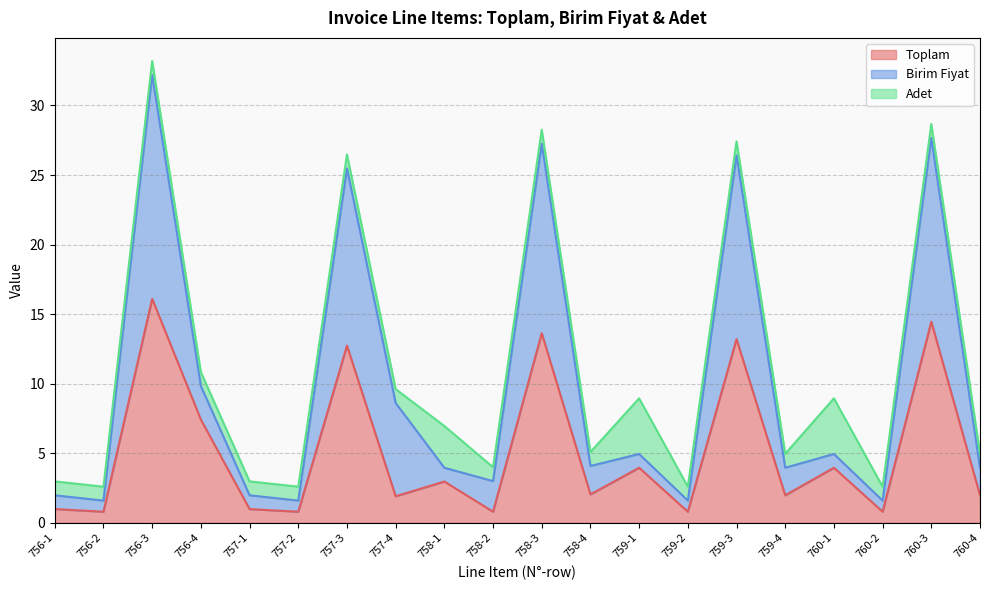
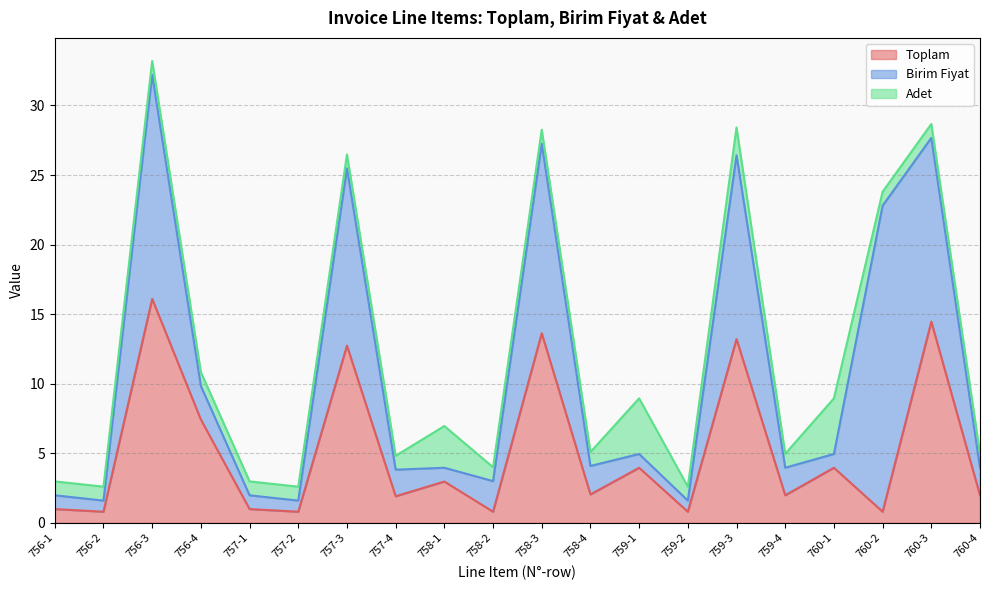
  {
    "Toplam": {
      "756-1": 1.0,
      "756-2": 0.8,
      "756-3": 16.1,
      "756-4": 7.4,
      "757-1": 1.0,
      "757-2": 0.8,
      "757-3": 12.7,
      "757-4": 1.9,
      "758-1": 3.0,
      "758-2": 0.8,
      "758-3": 13.6,
      "758-4": 2.0,
      "759-1": 4.0,
      "759-2": 0.8,
      "759-3": 13.2,
      "759-4": 2.0,
      "760-1": 4.0,
      "760-2": 0.8,
      "760-3": 14.5,
      "760-4": 2.0
    },
    "Birim Fiyat": {
      "756-1": 1.0,
      "756-2": 0.8,
      "756-3": 16.1,
      "756-4": 2.4,
      "757-1": 1.0,
      "757-2": 0.8,
      "757-3": 12.7,
-     "757-4": 6.7,
+     "757-4": 1.9,
      "758-1": 1.0,
      "758-2": 2.2,
      "758-3": 13.6,
      "758-4": 2.0,
      "759-1": 1.0,
      "759-2": 0.8,
      "759-3": 13.2,
      "759-4": 2.0,
      "760-1": 1.0,
-     "760-2": 0.8,
+     "760-2": 22.0,
      "760-3": 13.2,
      "760-4": 2.0
    },
    "Adet": {
      "756-1": 1,
      "756-2": 1,
      "756-3": 1,
      "756-4": 1,
      "757-1": 1,
      "757-2": 1,
      "757-3": 1,
      "757-4": 1,
      "758-1": 3,
      "758-2": 1,
      "758-3": 1,
      "758-4": 1,
      "759-1": 4,
      "759-2": 1,
-     "759-3": 1,
+     "759-3": 2,
      "759-4": 1,
      "760-1": 4,
      "760-2": 1,
      "760-3": 1,
      "760-4": 1
    }
  }
